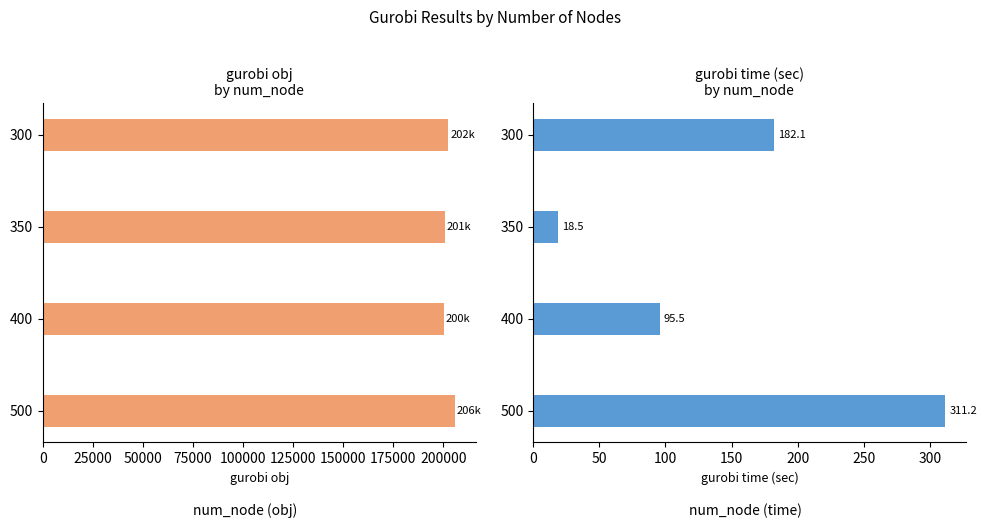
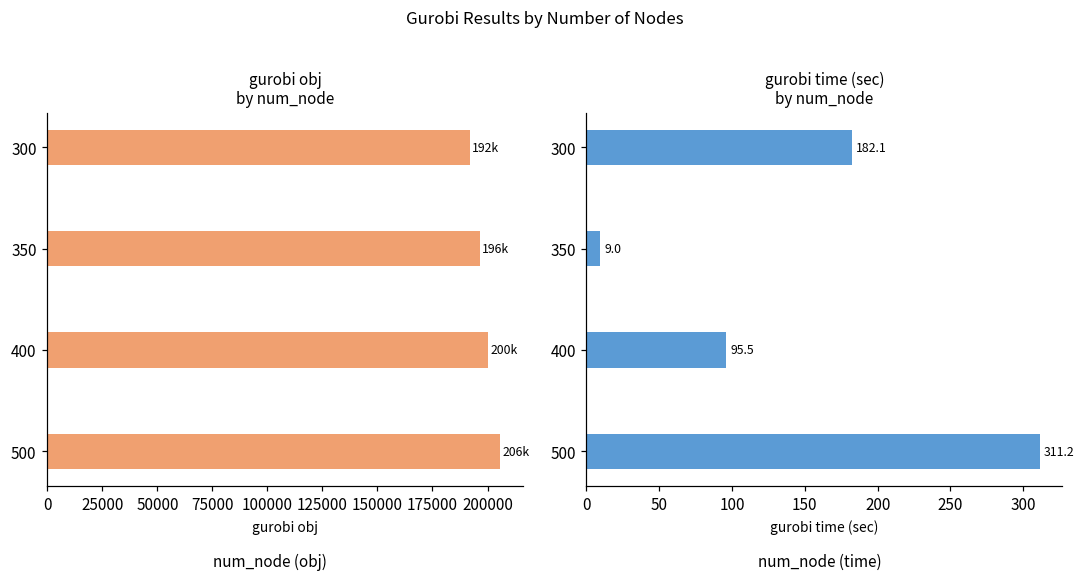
  {
    "gurobi obj by num_node": {
-     "300": "202k",
-     "350": "201k",
+     "300": "192k",
+     "350": "196k",
      "400": "200k",
      "500": "206k"
    },
    "gurobi time (sec) by num_node": {
      "300": "182.1",
-     "350": "18.5",
+     "350": "9.0",
      "400": "95.5",
      "500": "311.2"
    }
  }
